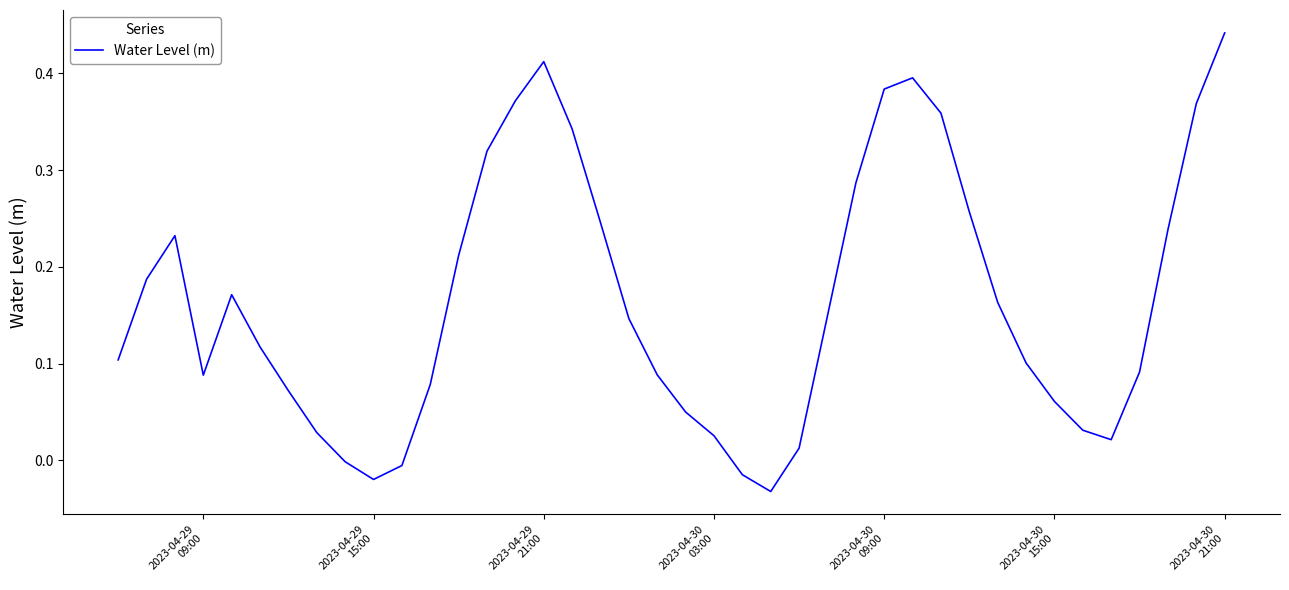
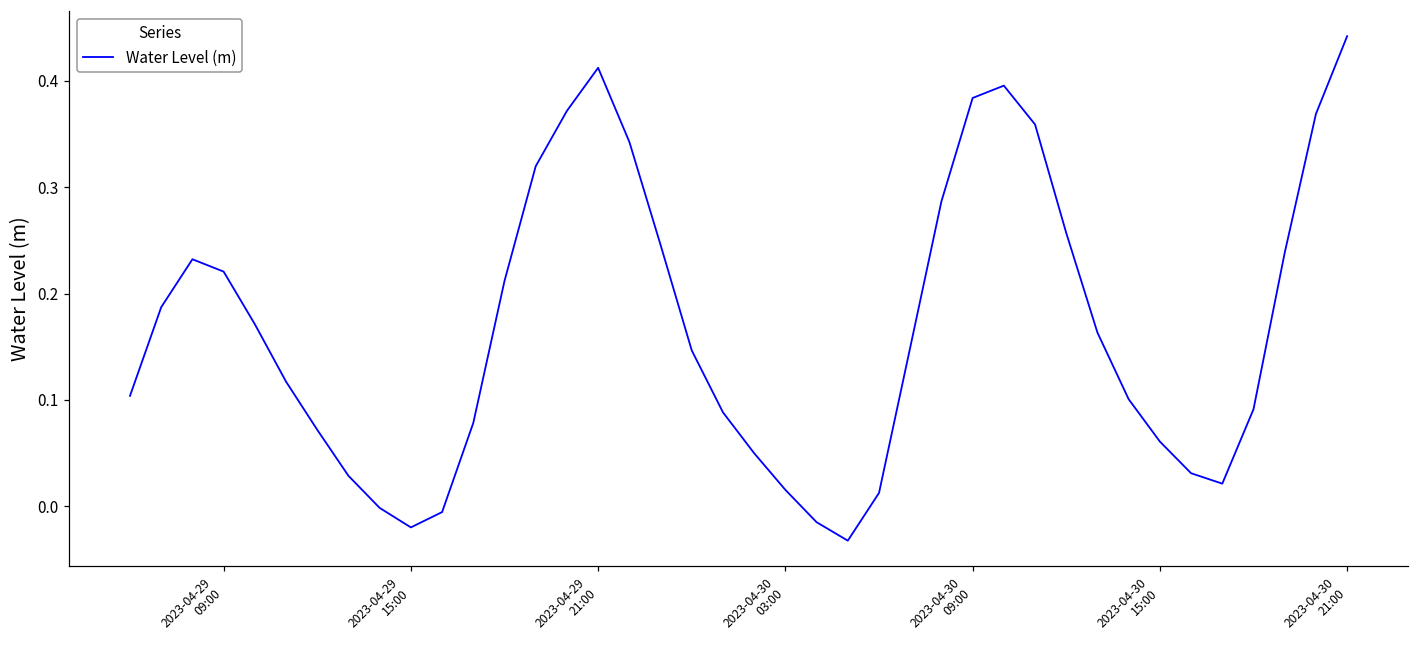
  {
-   "2023-04-29 09:00": 0.09,
+   "2023-04-29 09:00": 0.22,
    "2023-04-29 15:00": -0.02,
    "2023-04-29 21:00": 0.41,
-   "2023-04-30 03:00": 0.03,
+   "2023-04-30 03:00": 0.02,
    "2023-04-30 09:00": 0.38,
    "2023-04-30 15:00": 0.06,
    "2023-04-30 21:00": 0.44
  }
